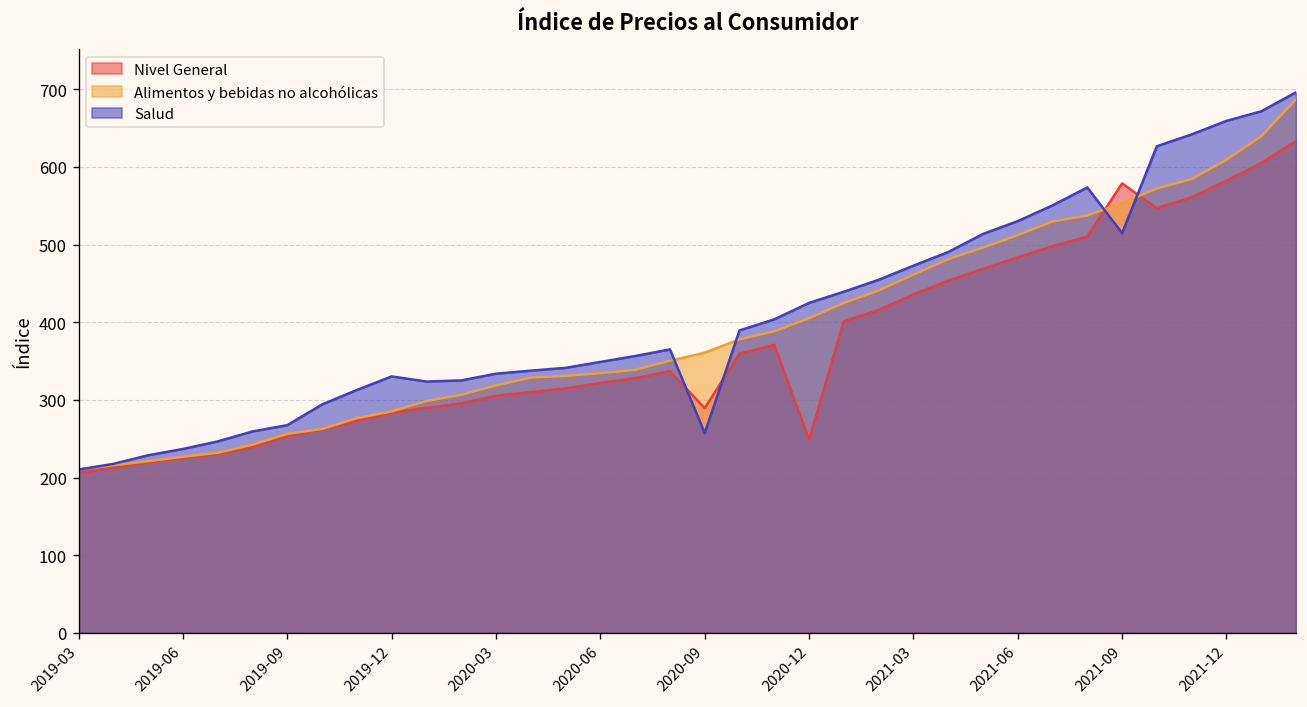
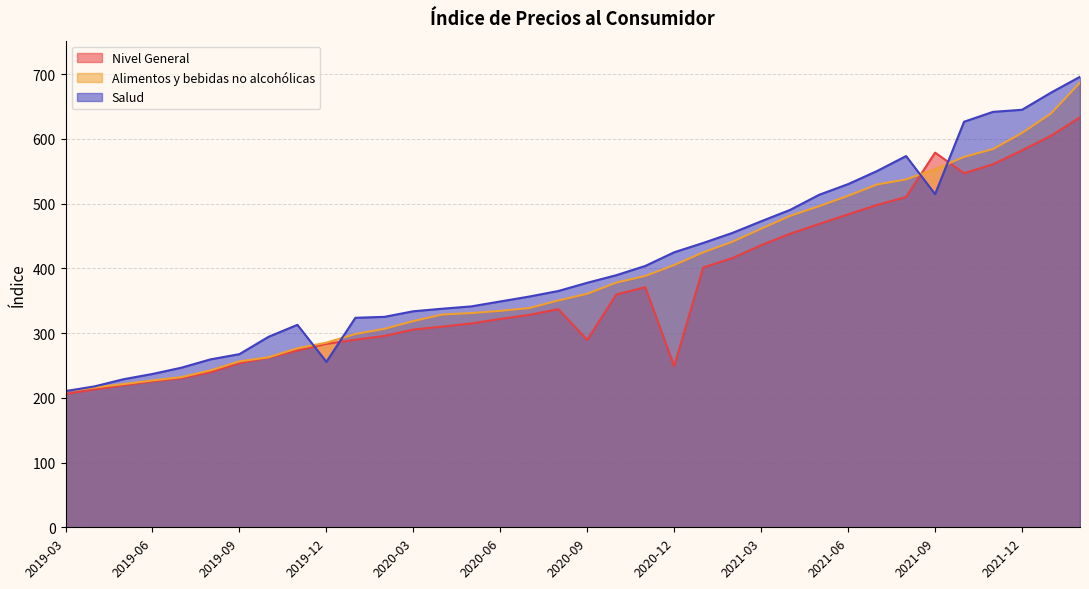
  {
    "Nivel General": {
      "2019-03": 210,
      "2020-03": 310,
      "2020-06": 320,
      "2020-09": 290,
      "2020-12": 250,
      "2021-03": 440,
      "2021-06": 480,
      "2021-09": 580,
      "2021-12": 580
    },
    "Alimentos y bebidas no alcohólicas": {
      "2020-03": 320,
      "2020-06": 330,
      "2020-09": 360,
      "2020-12": 410,
      "2021-03": 460,
      "2021-06": 510,
      "2021-09": 550,
      "2021-12": 610
    },
    "Salud": {
      "2019-06": 240,
      "2019-09": 270,
-     "2019-12": 330,
+     "2019-12": 260,
      "2020-03": 330,
      "2020-06": 350,
-     "2020-09": 260,
+     "2020-09": 380,
      "2020-12": 420,
      "2021-03": 470,
      "2021-06": 530,
      "2021-09": 510,
-     "2021-12": 660
+     "2021-12": 650
    }
  }
